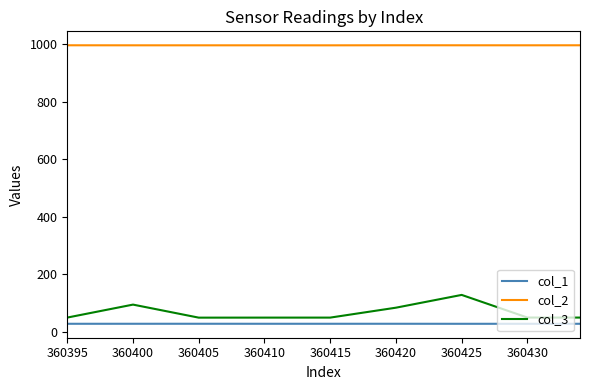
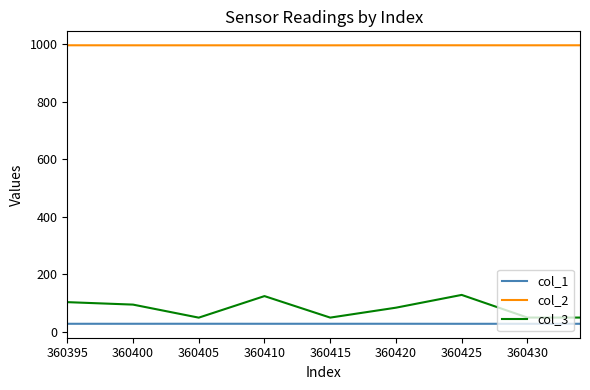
  {
    "col_1": {
      "360395": 30,
      "360400": 30,
      "360405": 30,
      "360410": 30,
      "360415": 30,
      "360420": 30,
      "360425": 30
    },
    "col_2": {
      "360395": 1000,
      "360400": 1000,
      "360405": 1000,
      "360410": 1000,
      "360415": 1000,
      "360420": 1000,
      "360425": 1000,
      "360430": 1000
    },
    "col_3": {
-     "360395": 50,
+     "360395": 100,
      "360400": 90,
      "360405": 50,
-     "360410": 50,
+     "360410": 120,
      "360415": 50,
      "360420": 80,
      "360425": 130
    }
  }
